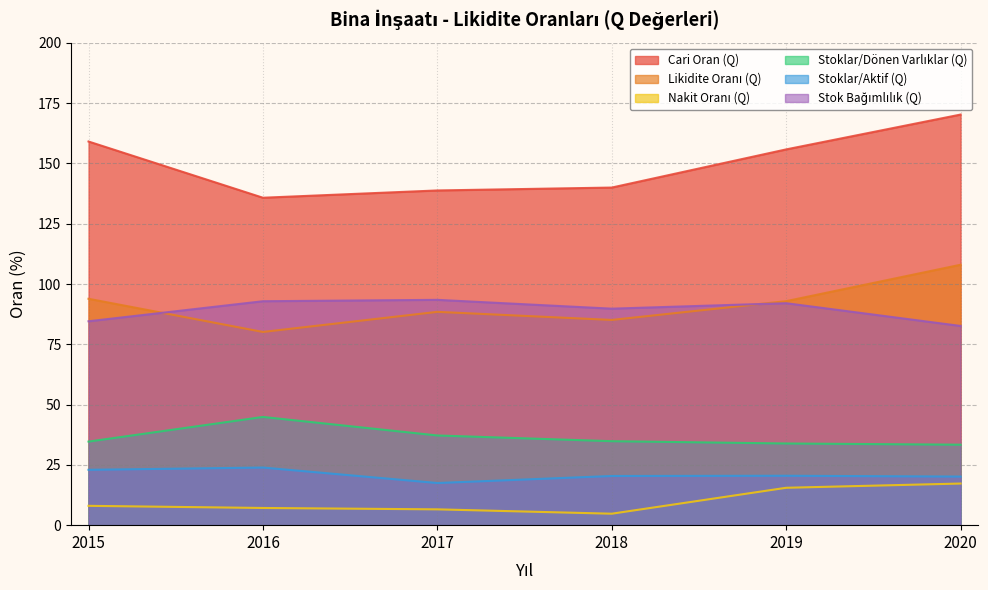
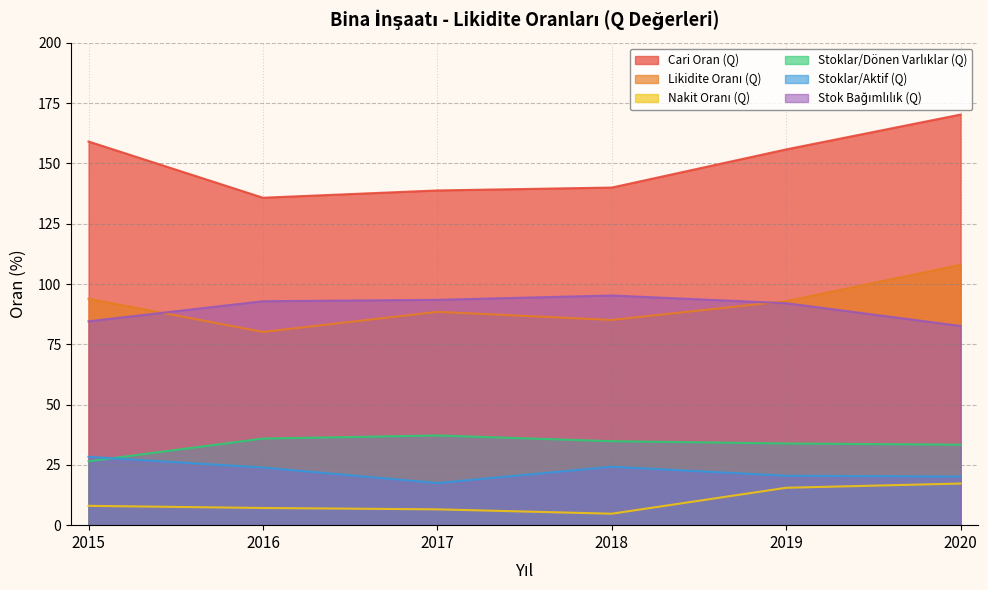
  {
    "Nakit Oranı (Q)": {
      "2015": 8,
      "2016": 7,
      "2017": 7,
      "2018": 5,
      "2019": 16,
      "2020": 17
    },
    "Stoklar/Dönen Varlıklar (Q)": {
-     "2015": 35,
-     "2016": 45,
+     "2015": 26,
+     "2016": 36,
      "2017": 37,
      "2018": 35,
      "2019": 34,
      "2020": 33
    },
    "Stoklar/Aktif (Q)": {
-     "2015": 23,
+     "2015": 28,
      "2016": 24,
      "2017": 17,
-     "2018": 20,
+     "2018": 24,
      "2019": 20,
      "2020": 20
    },
    "Stok Bağımlılık (Q)": {
      "2015": 85,
      "2016": 93,
      "2017": 93,
-     "2018": 90,
+     "2018": 95,
      "2020": 83
    }
  }
